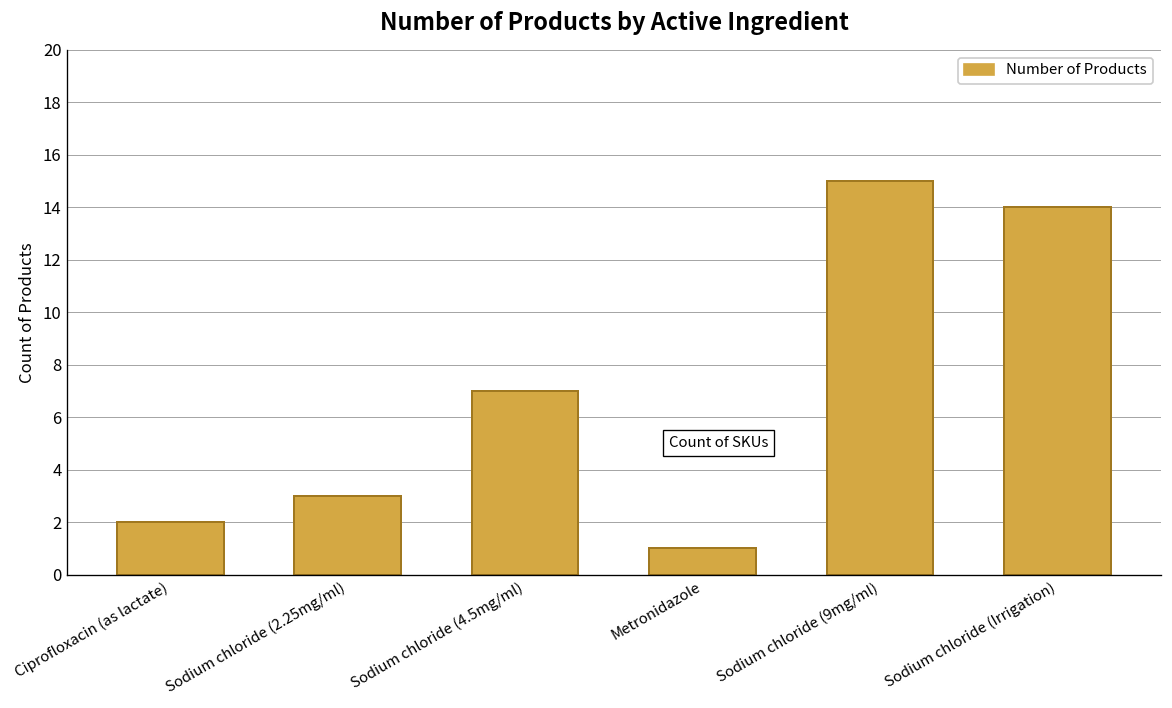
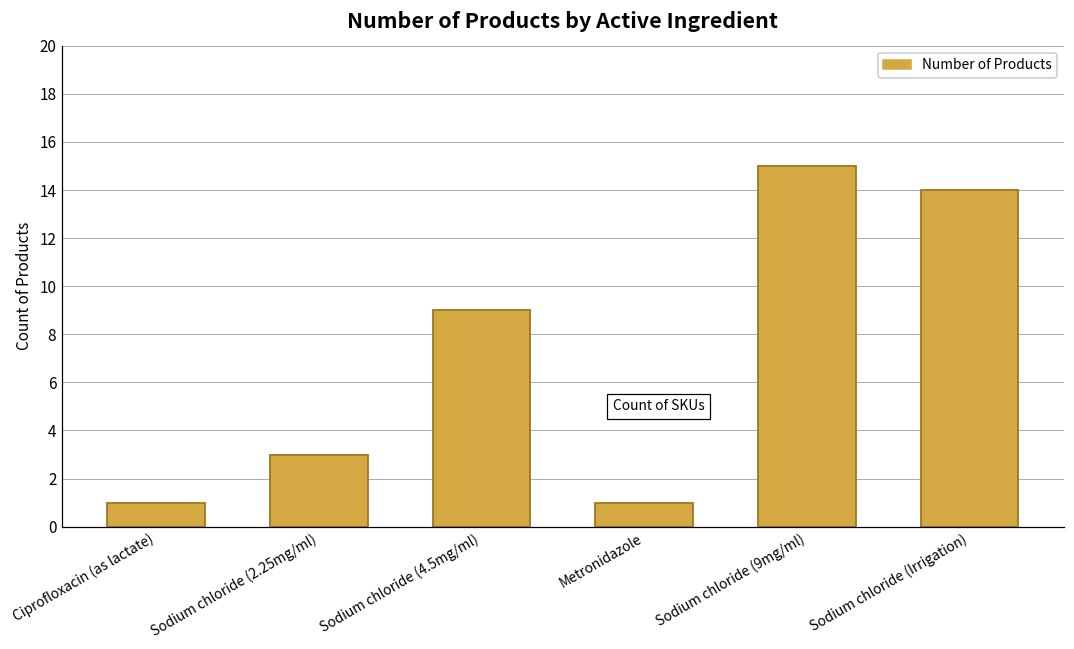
  {
-   "Ciprofloxacin (as lactate)": 2,
+   "Ciprofloxacin (as lactate)": 1,
    "Sodium chloride (2.25mg/ml)": 3,
-   "Sodium chloride (4.5mg/ml)": 7,
+   "Sodium chloride (4.5mg/ml)": 9,
    "Metronidazole": 1,
    "Sodium chloride (9mg/ml)": 15,
    "Sodium chloride (Irrigation)": 14
  }
